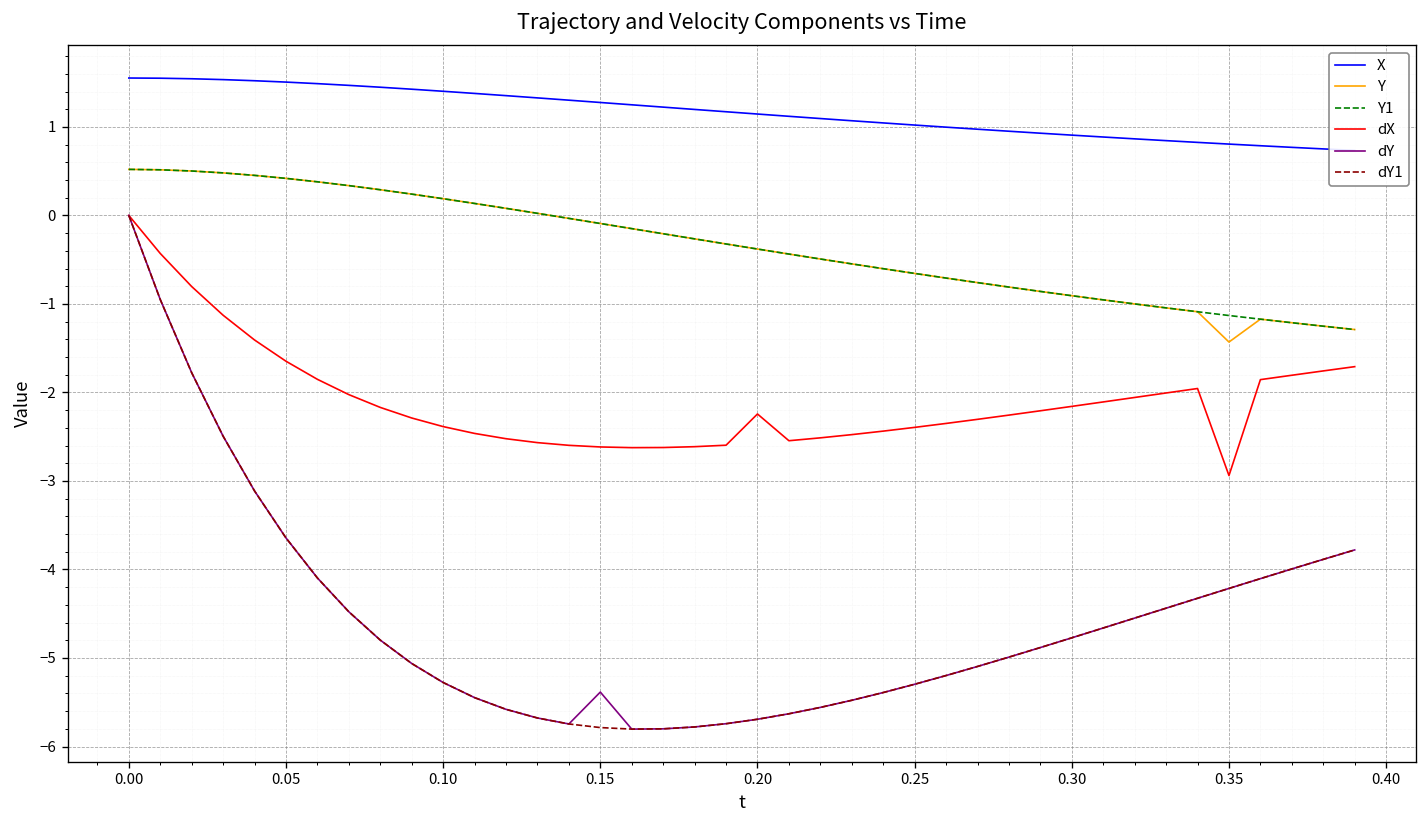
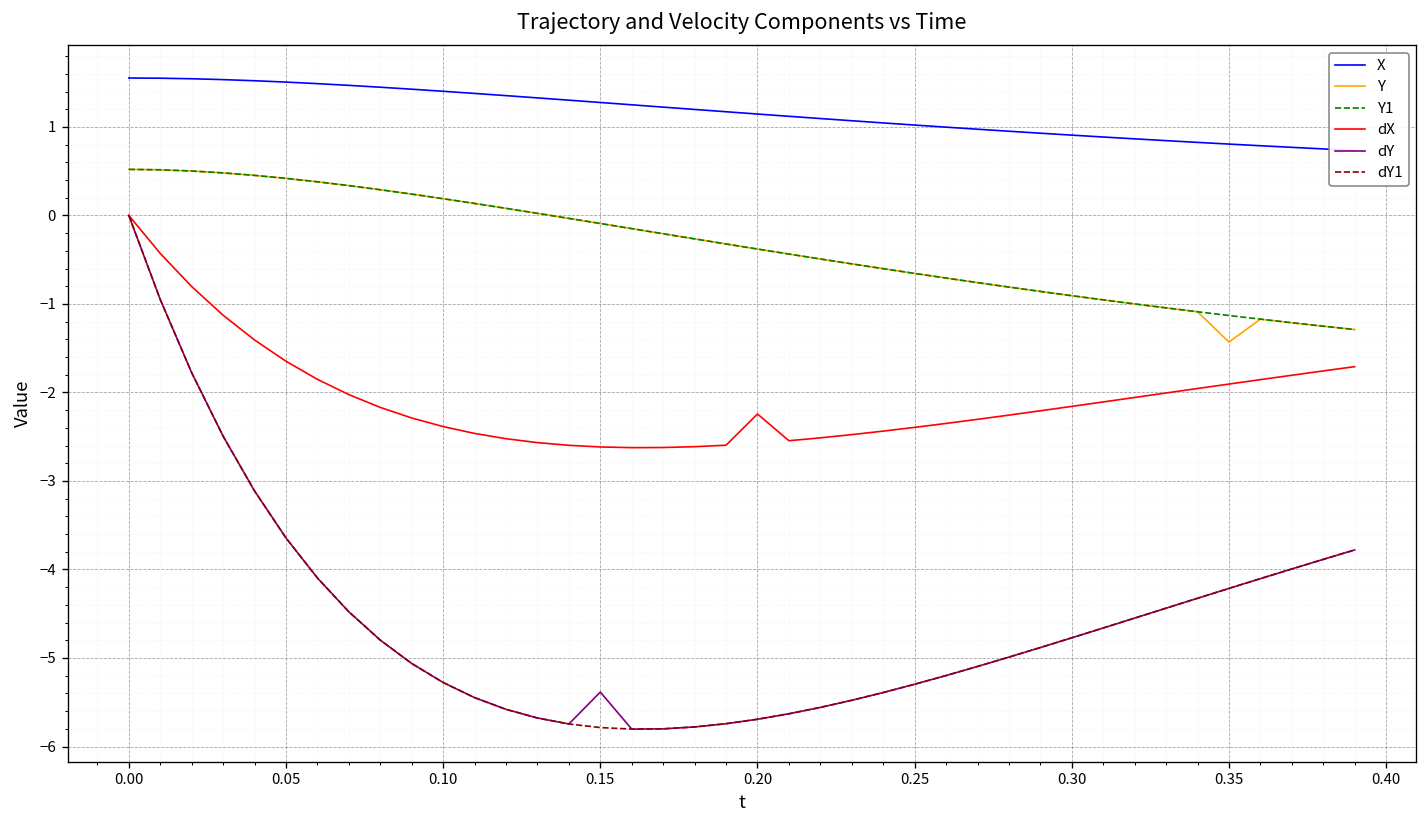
  {
    "X": {
      "0.00": 1.6,
      "0.05": 1.5,
      "0.10": 1.4,
      "0.15": 1.3,
      "0.20": 1.1,
      "0.25": 1.0,
      "0.30": 0.9,
      "0.35": 0.8
    },
    "Y": {
      "0.35": -1.4
    },
    "Y1": {
      "0.35": -1.1
    },
    "dX": {
      "0.05": -1.6,
      "0.10": -2.4,
      "0.15": -2.6,
      "0.20": -2.2,
      "0.25": -2.4,
      "0.30": -2.2,
-     "0.35": -2.9
+     "0.35": -1.9
    },
    "dY": {
      "0.15": -5.4
    },
    "dY1": {
      "0.15": -5.8
    }
  }
